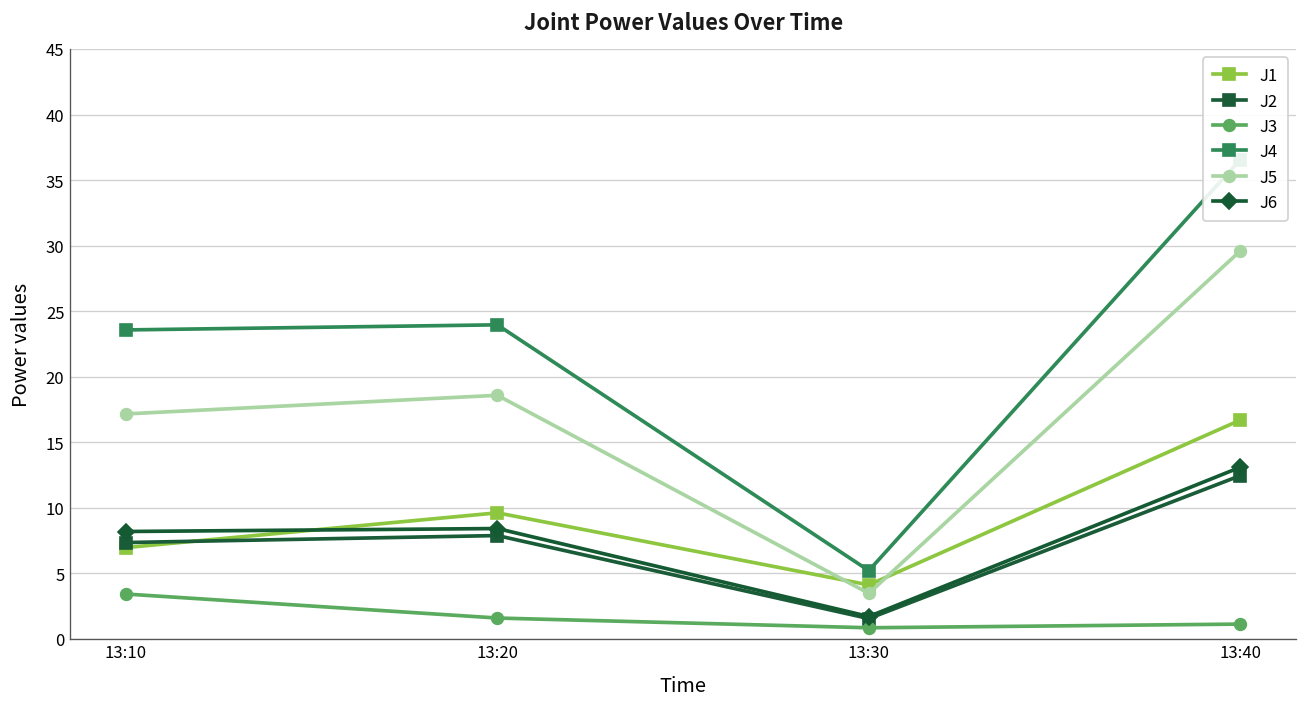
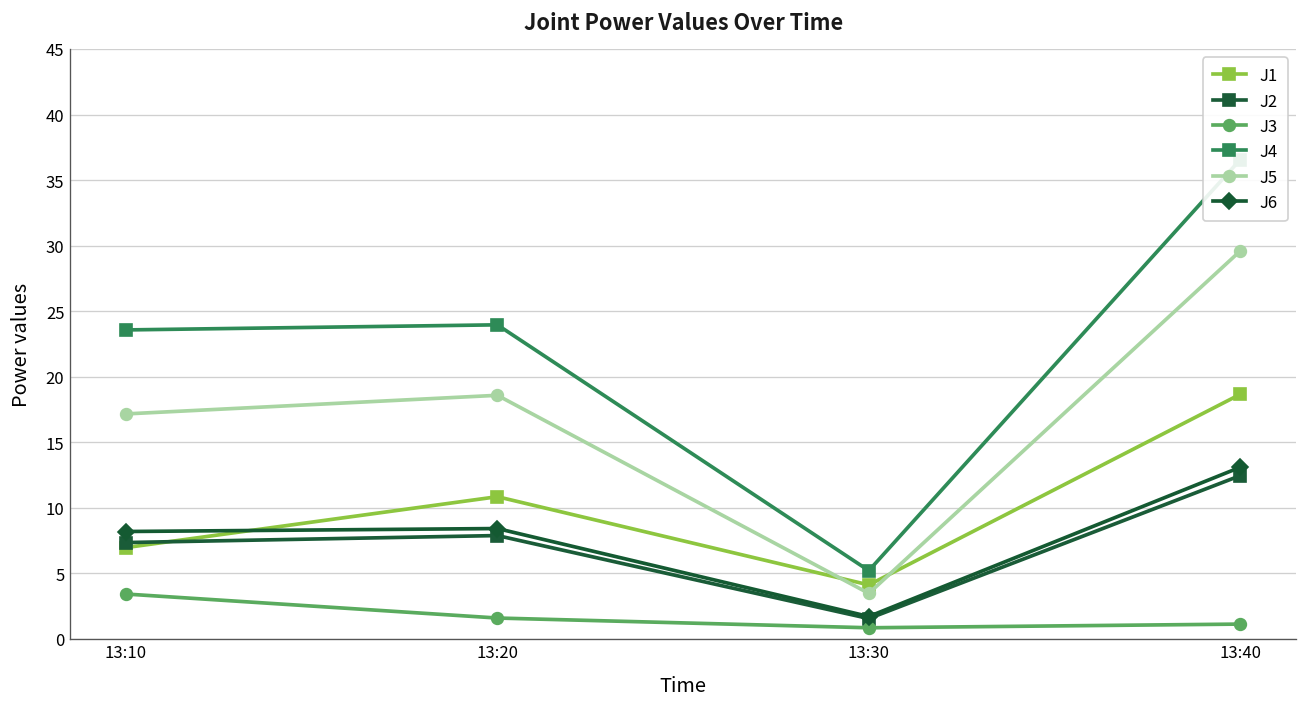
  {
    "J1": {
      "13:10": 6.9,
-     "13:20": 9.6,
+     "13:20": 10.8,
      "13:30": 4.1,
-     "13:40": 16.7
+     "13:40": 18.7
    },
    "J5": {
      "13:10": 17.2,
      "13:20": 18.6,
      "13:30": 3.5,
      "13:40": 29.6
    }
  }
